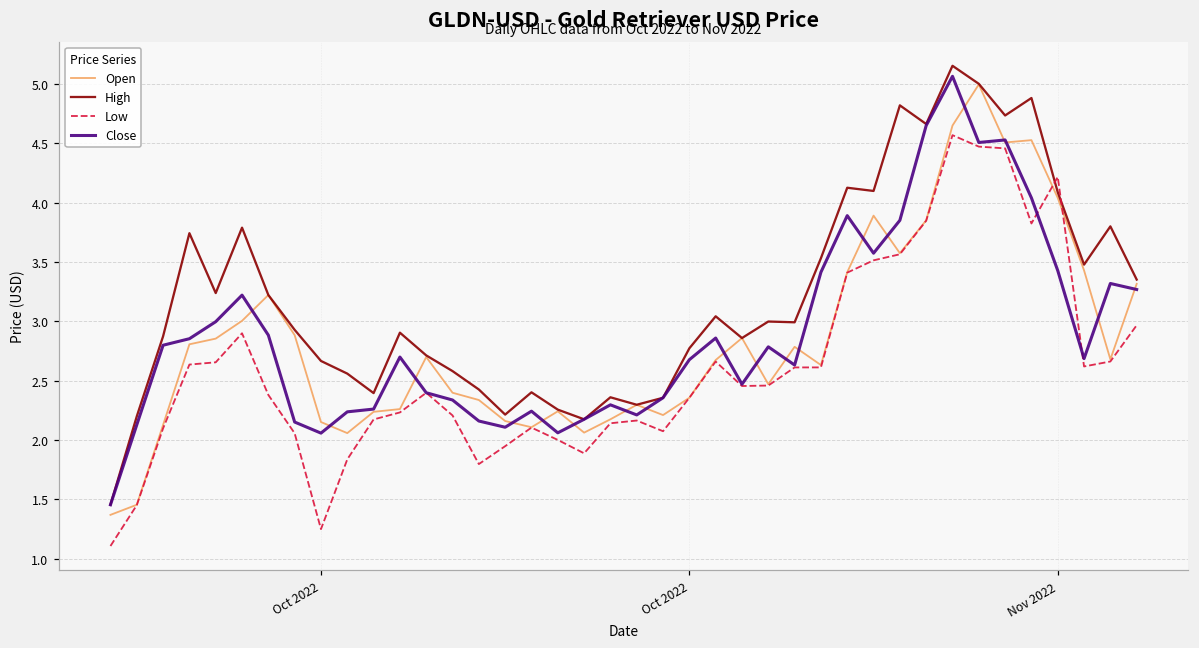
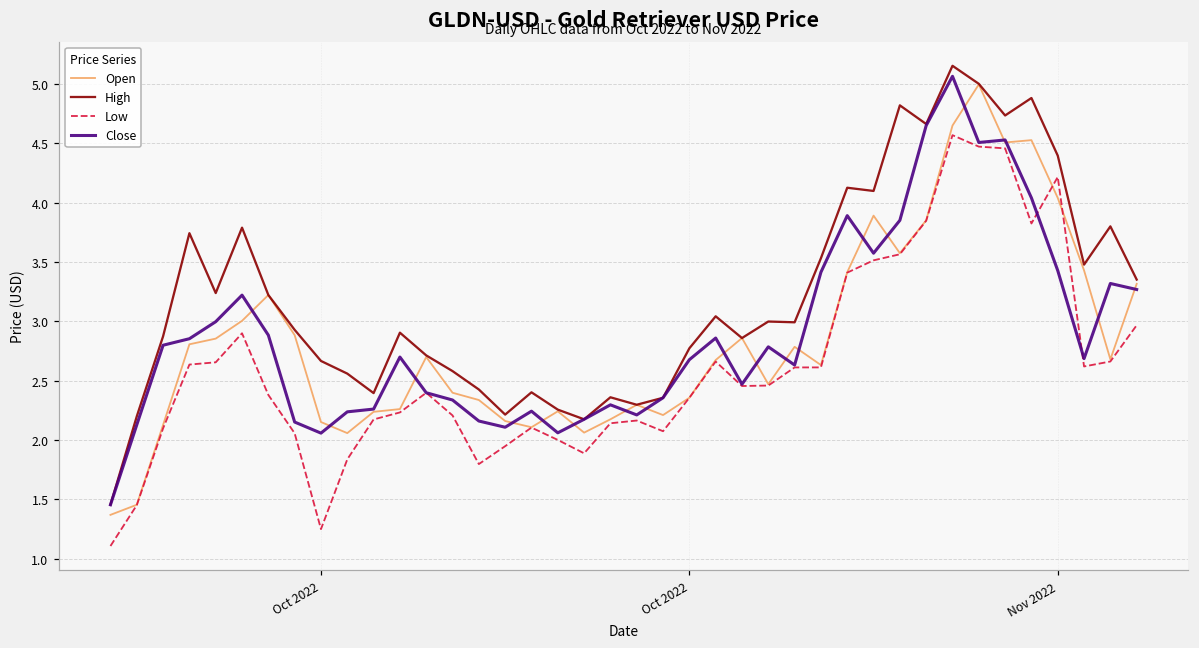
  {
    "Open": {
      "Nov 2022": 4.04
    },
    "High": {
-     "Nov 2022": 4.09
+     "Nov 2022": 4.39
    },
    "Low": {
      "Nov 2022": 4.22
    },
    "Close": {
      "Nov 2022": 3.43
    }
  }
